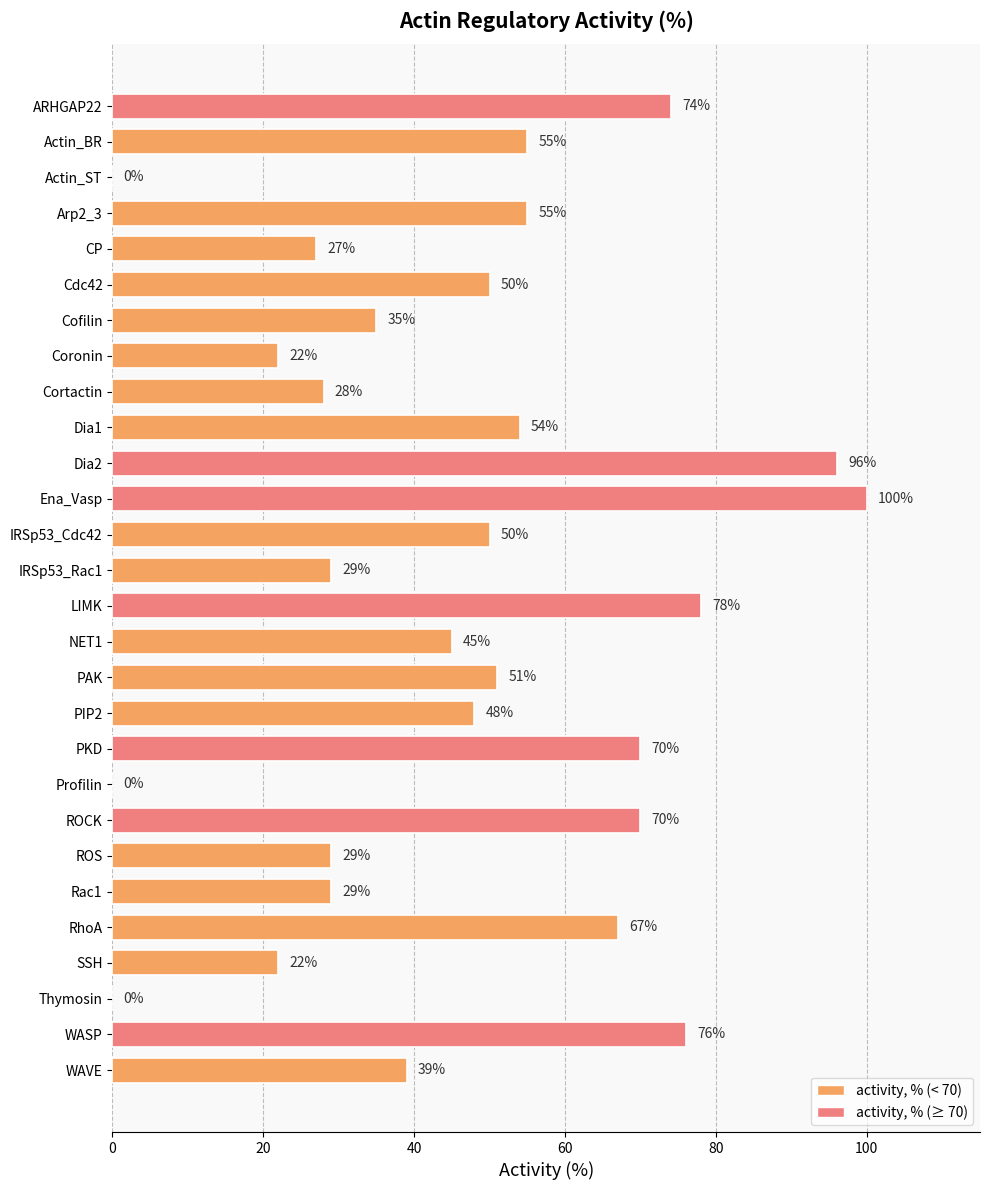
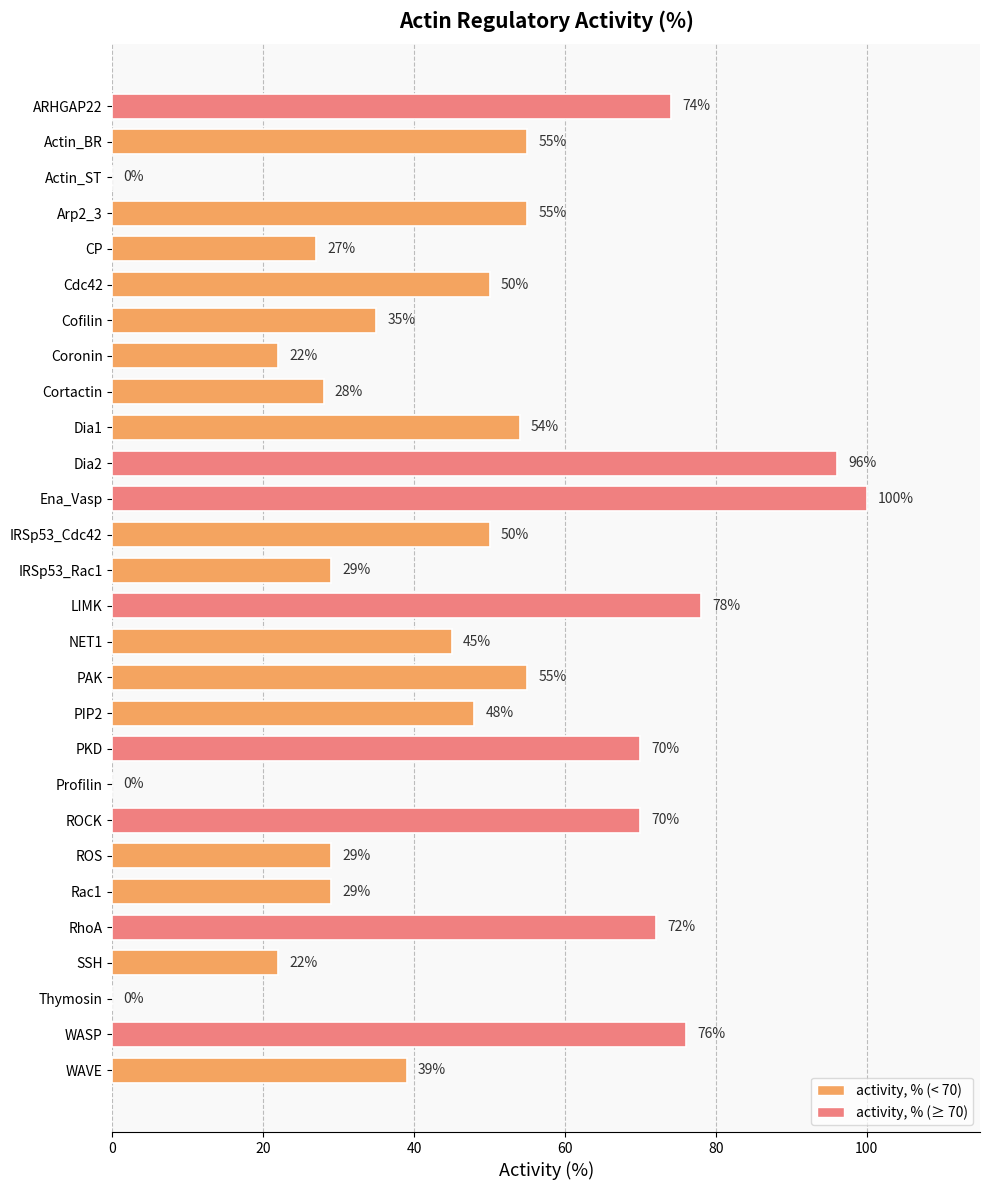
  {
    "ARHGAP22": "74%",
    "Actin_BR": "55%",
    "Actin_ST": "0%",
    "Arp2_3": "55%",
    "CP": "27%",
    "Cdc42": "50%",
    "Cofilin": "35%",
    "Coronin": "22%",
    "Cortactin": "28%",
    "Dia1": "54%",
    "Dia2": "96%",
    "Ena_Vasp": "100%",
    "IRSp53_Cdc42": "50%",
    "IRSp53_Rac1": "29%",
    "LIMK": "78%",
    "NET1": "45%",
-   "PAK": "51%",
+   "PAK": "55%",
    "PIP2": "48%",
    "PKD": "70%",
    "Profilin": "0%",
    "ROCK": "70%",
    "ROS": "29%",
    "Rac1": "29%",
-   "RhoA": "67%",
+   "RhoA": "72%",
    "SSH": "22%",
    "Thymosin": "0%",
    "WASP": "76%",
    "WAVE": "39%"
  }
